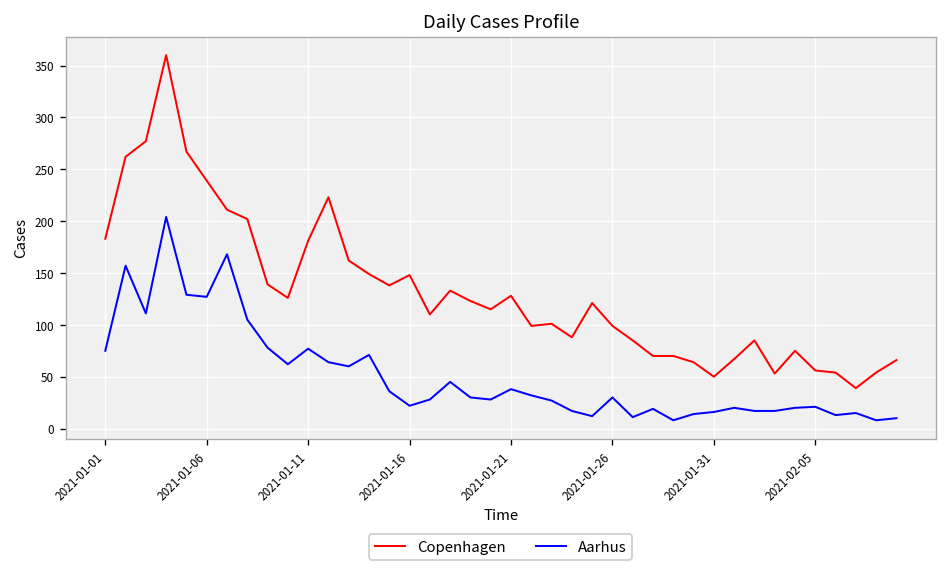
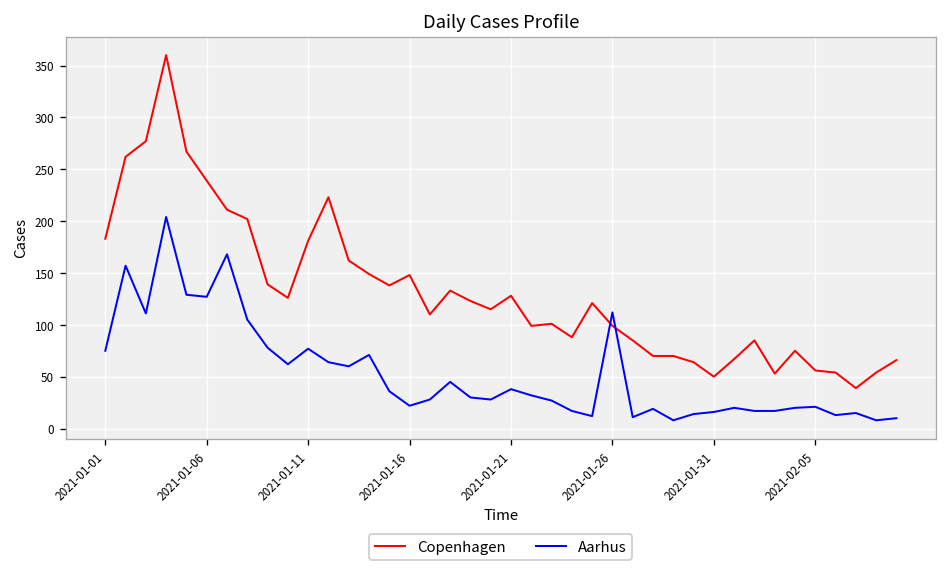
  {
    "Copenhagen": {
      "2021-01-01": 180,
      "2021-01-06": 240,
      "2021-01-11": 180,
      "2021-01-16": 150,
      "2021-01-21": 130,
      "2021-01-26": 100,
      "2021-01-31": 50,
      "2021-02-05": 60
    },
    "Aarhus": {
      "2021-01-01": 80,
      "2021-01-06": 130,
      "2021-01-11": 80,
      "2021-01-16": 20,
      "2021-01-21": 40,
-     "2021-01-26": 30,
+     "2021-01-26": 110,
      "2021-01-31": 20,
      "2021-02-05": 20
    }
  }
